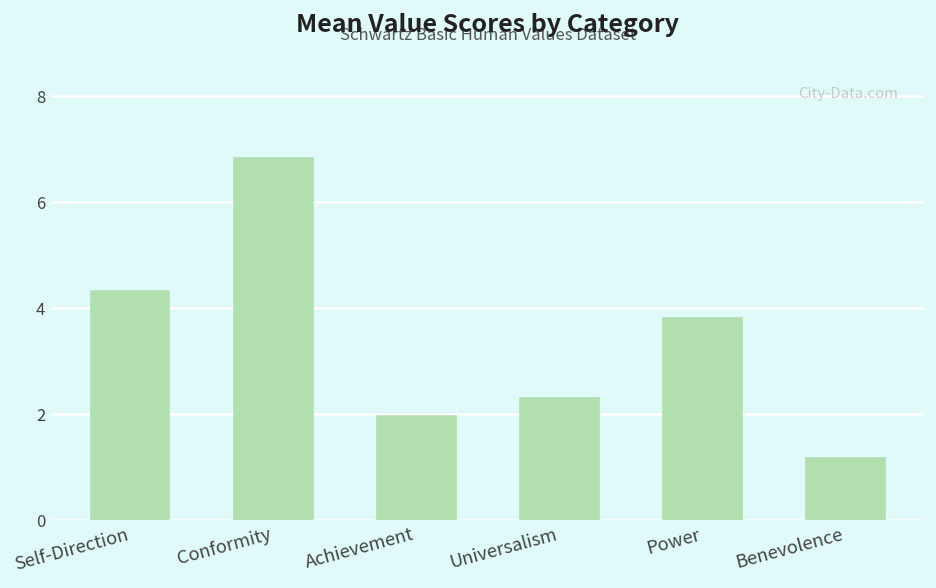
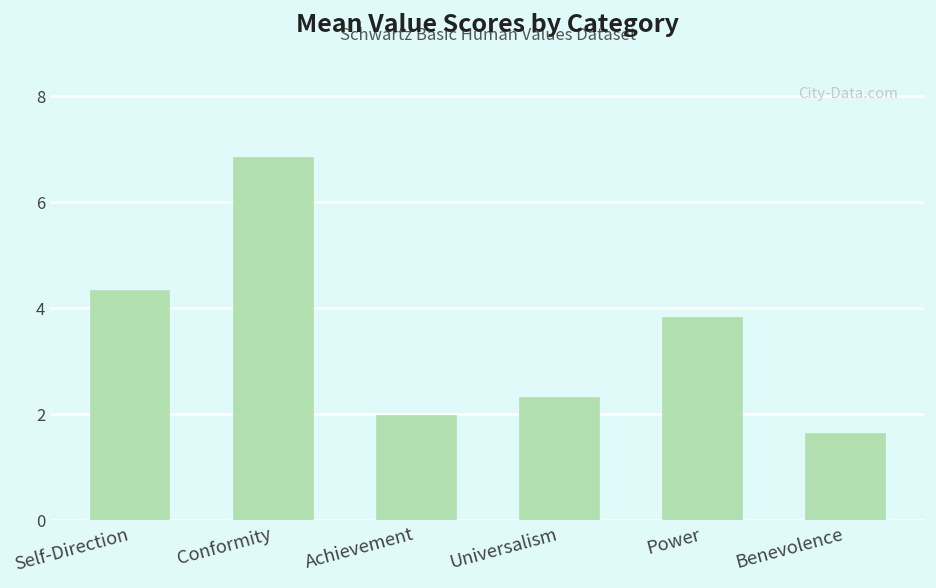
  {
    "Self-Direction": 4.3,
    "Conformity": 6.8,
    "Achievement": 2.0,
    "Universalism": 2.3,
    "Power": 3.8,
-   "Benevolence": 1.2
+   "Benevolence": 1.6
  }
